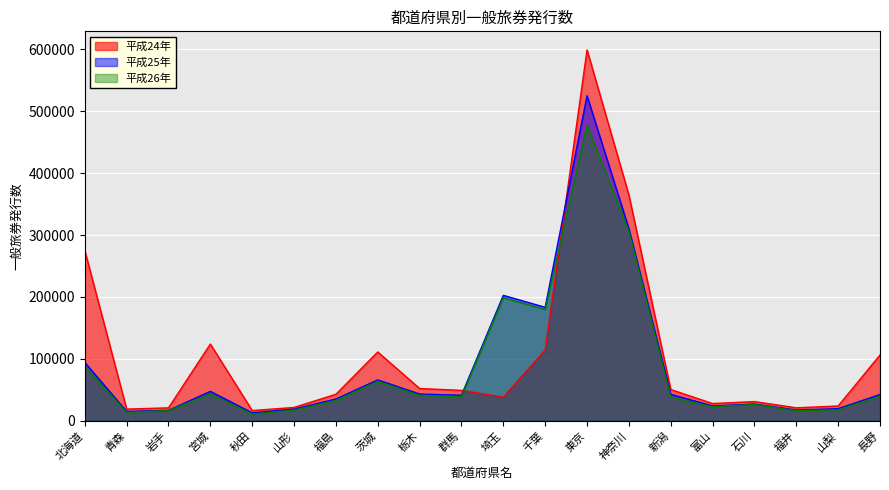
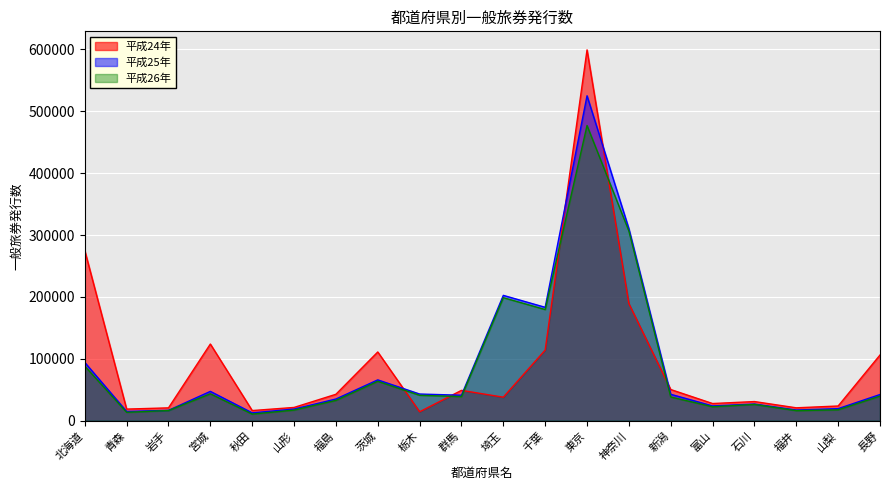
  {
    "平成24年": {
      "北海道": 270000,
      "宮城": 120000,
      "福島": 40000,
      "茨城": 110000,
-     "栃木": 50000,
+     "栃木": 10000,
      "群馬": 50000,
      "埼玉": 40000,
      "千葉": 110000,
      "東京": 600000,
-     "神奈川": 360000,
+     "神奈川": 190000,
      "新潟": 50000,
      "山梨": 20000,
      "長野": 110000
    },
    "平成25年": {
      "北海道": 90000,
      "東京": 530000,
      "新潟": 40000
    },
    "平成26年": {
      "北海道": 90000,
      "東京": 480000,
      "新潟": 40000
    }
  }
